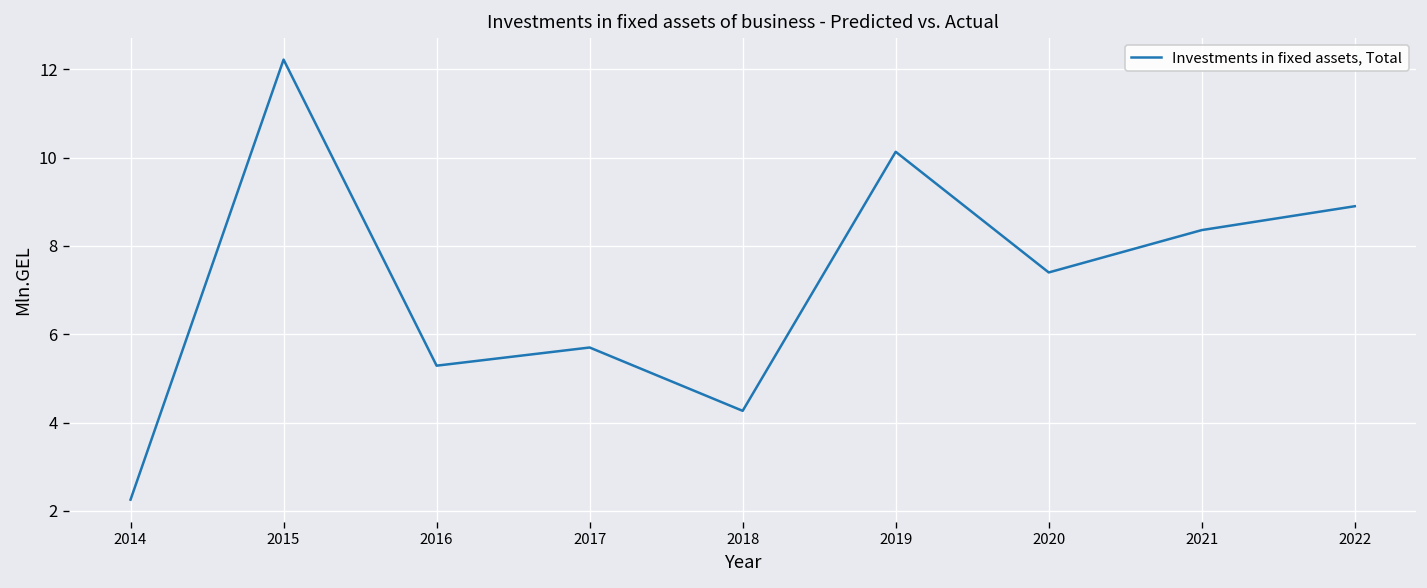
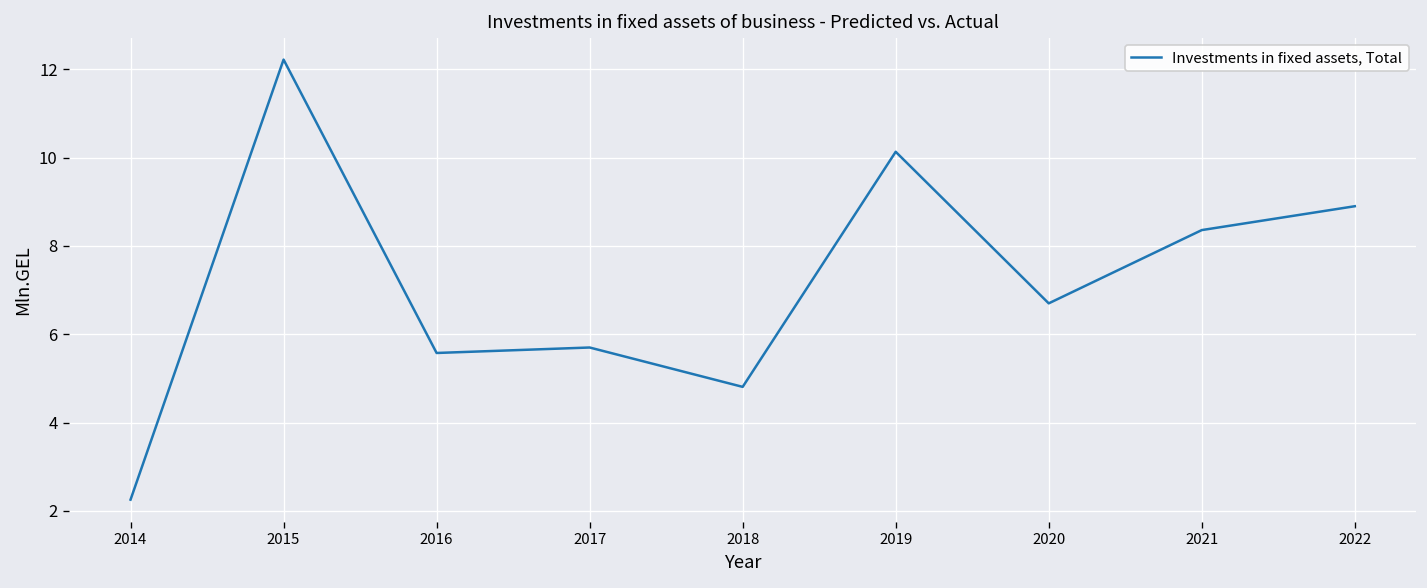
  {
    "2014": 2.3,
    "2015": 12.2,
-   "2016": 5.3,
+   "2016": 5.6,
    "2017": 5.7,
-   "2018": 4.3,
+   "2018": 4.8,
    "2019": 10.1,
-   "2020": 7.4,
+   "2020": 6.7,
    "2021": 8.4,
    "2022": 8.9
  }
